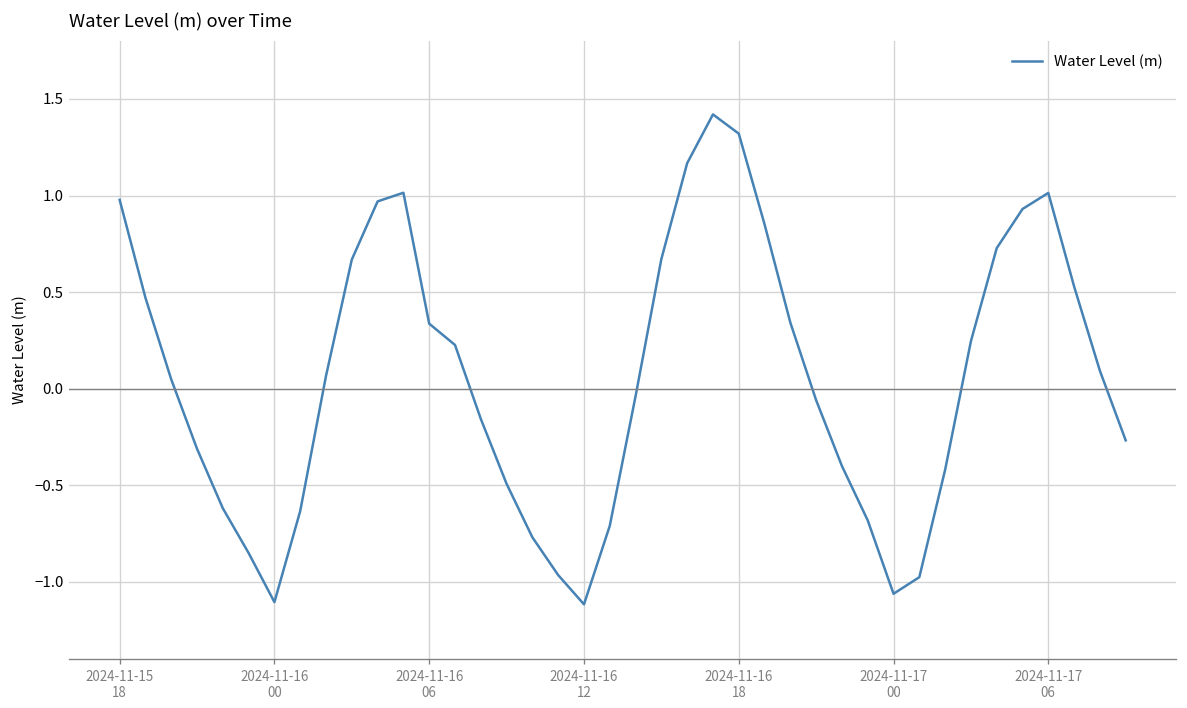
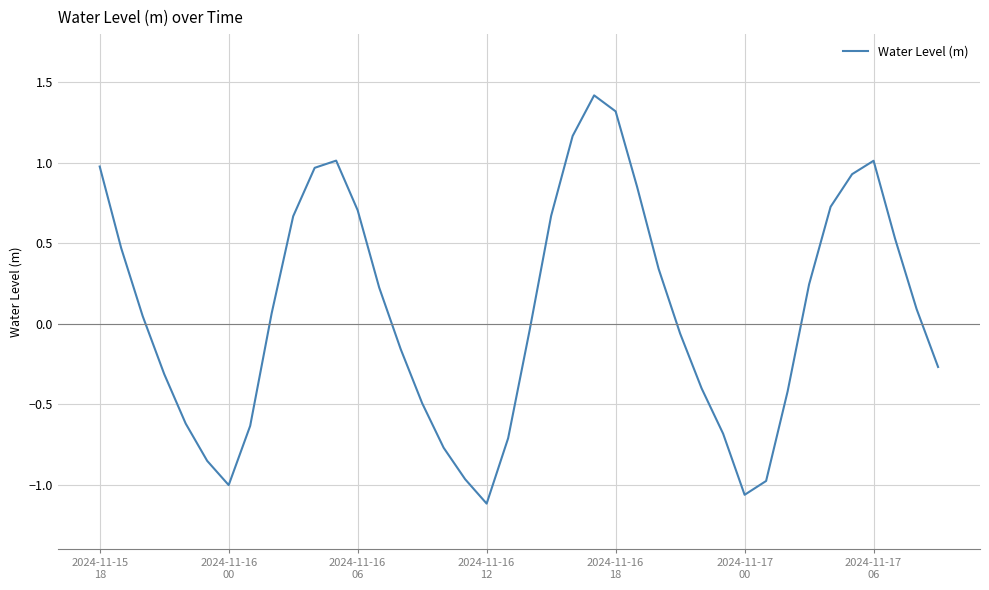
  {
    "2024-11-15 18": 0.98,
-   "2024-11-16 00": -1.10,
-   "2024-11-16 06": 0.34,
+   "2024-11-16 00": -1.00,
+   "2024-11-16 06": 0.71,
    "2024-11-16 12": -1.12,
    "2024-11-16 18": 1.32,
    "2024-11-17 00": -1.06,
    "2024-11-17 06": 1.01
  }
